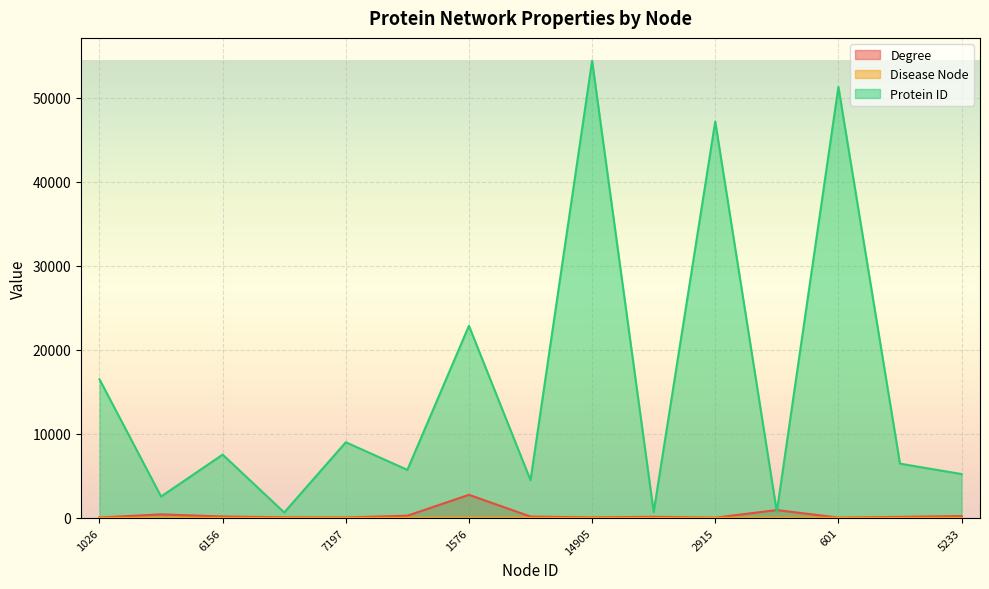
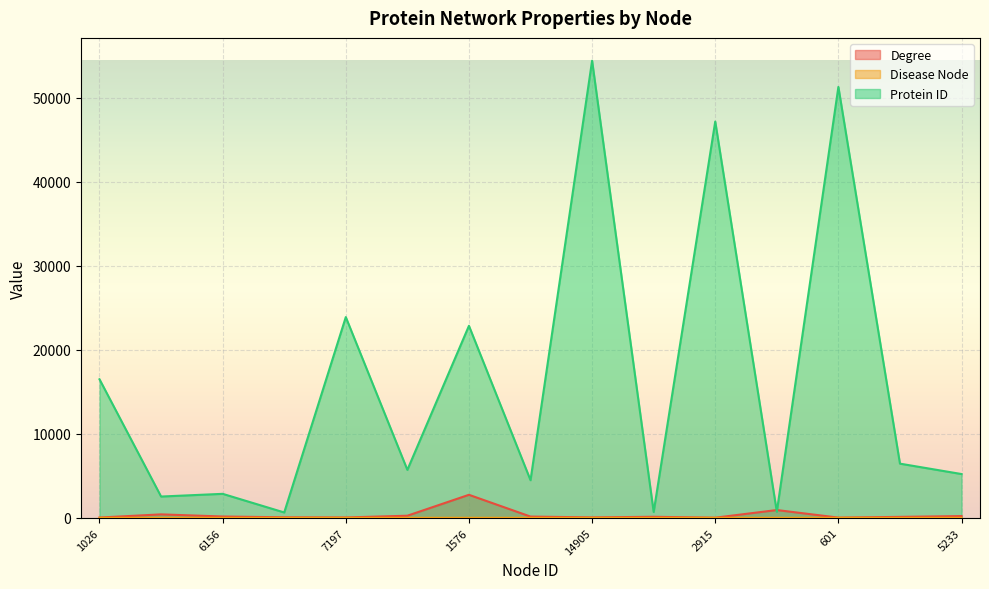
  {
    "Degree": {
      "1576": 3000
    },
    "Disease Node": {
      "1576": 0
    },
    "Protein ID": {
      "1026": 16000,
-     "6156": 8000,
-     "7197": 9000,
+     "6156": 3000,
+     "7197": 24000,
      "1576": 23000,
      "14905": 54000,
      "2915": 47000,
      "601": 51000,
      "5233": 5000
    }
  }
